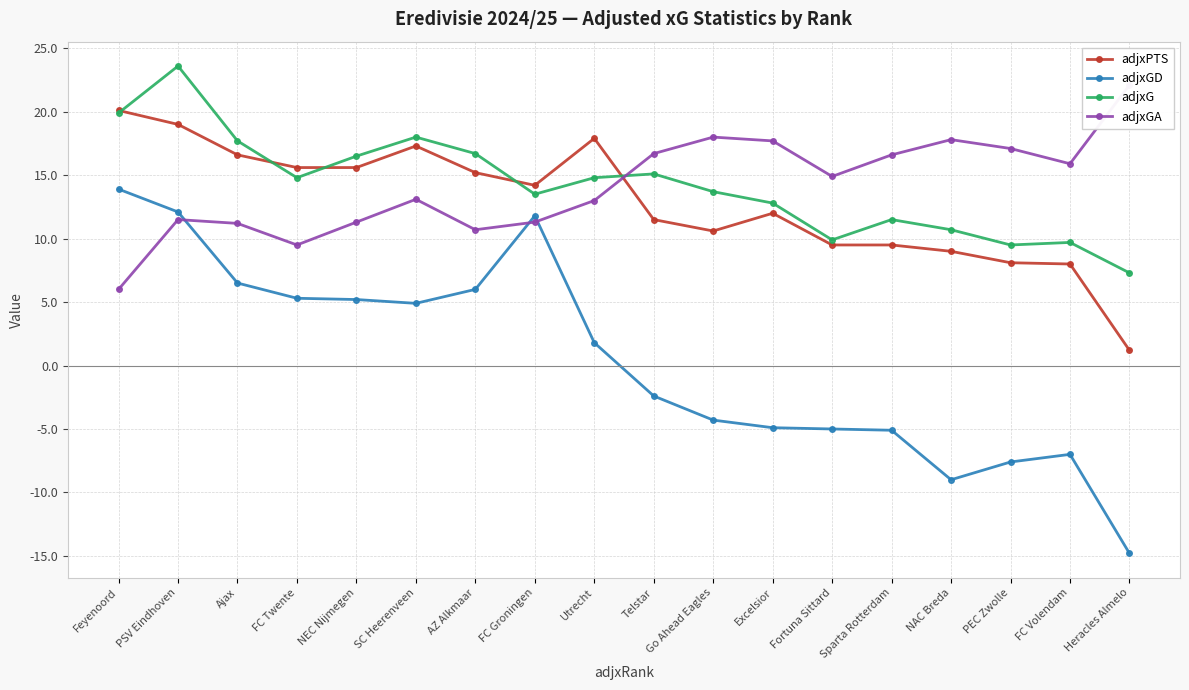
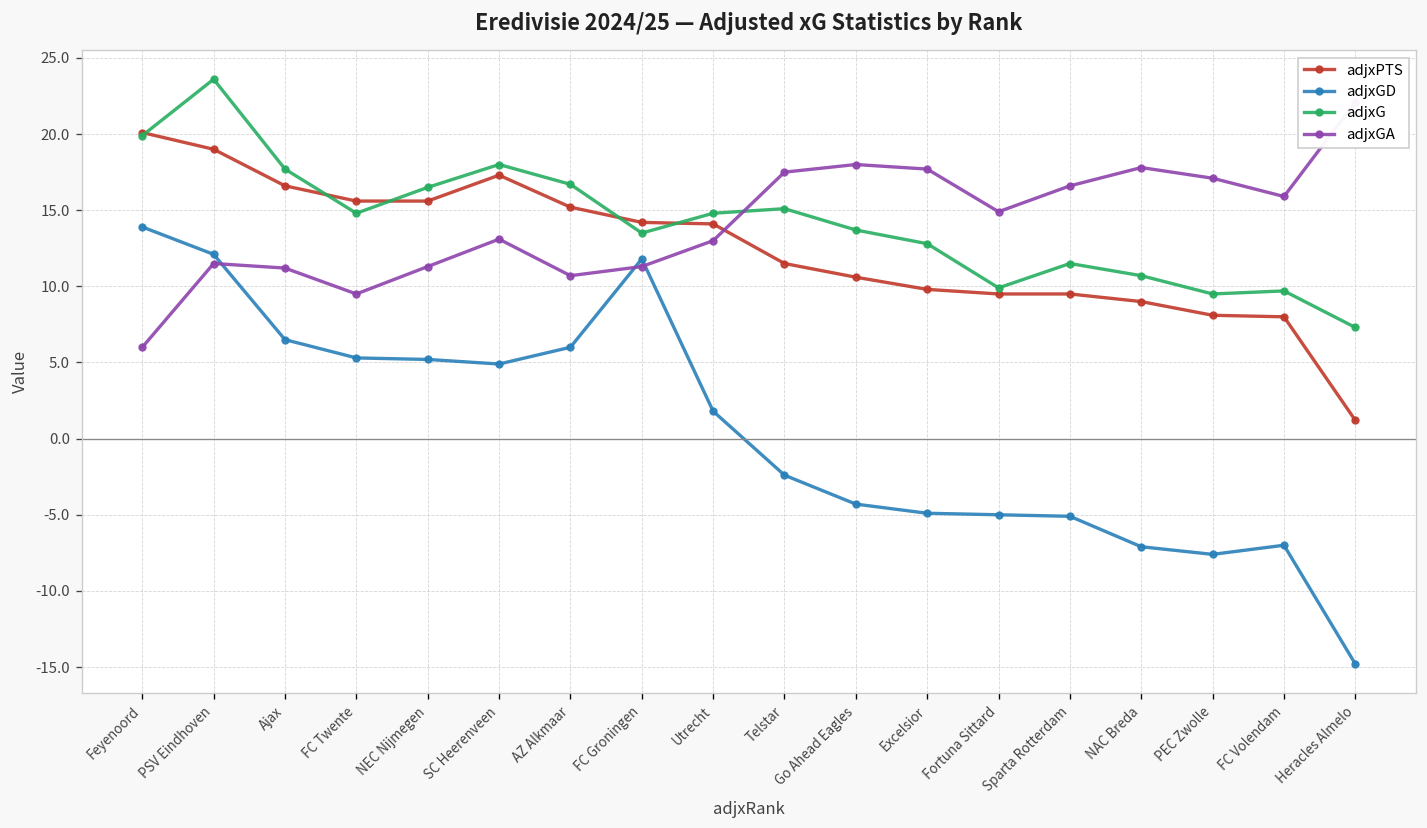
  {
    "adjxPTS": {
      "Feyenoord": 20.1,
      "PSV Eindhoven": 19.0,
      "Ajax": 16.6,
      "FC Twente": 15.6,
      "NEC Nijmegen": 15.6,
      "SC Heerenveen": 17.3,
      "AZ Alkmaar": 15.2,
      "FC Groningen": 14.2,
-     "Utrecht": 17.9,
+     "Utrecht": 14.1,
      "Telstar": 11.5,
      "Go Ahead Eagles": 10.6,
-     "Excelsior": 12.0,
+     "Excelsior": 9.8,
      "Fortuna Sittard": 9.5,
      "Sparta Rotterdam": 9.5,
      "NAC Breda": 9.0,
      "PEC Zwolle": 8.1,
      "FC Volendam": 8.0,
      "Heracles Almelo": 1.2
    },
    "adjxGD": {
      "Feyenoord": 13.9,
      "PSV Eindhoven": 12.1,
      "Ajax": 6.5,
      "FC Twente": 5.3,
      "NEC Nijmegen": 5.2,
      "SC Heerenveen": 4.9,
      "AZ Alkmaar": 6.0,
      "FC Groningen": 11.8,
      "Utrecht": 1.8,
      "Telstar": -2.4,
      "Go Ahead Eagles": -4.3,
      "Excelsior": -4.9,
      "Fortuna Sittard": -5.0,
      "Sparta Rotterdam": -5.1,
-     "NAC Breda": -9.0,
+     "NAC Breda": -7.1,
      "PEC Zwolle": -7.6,
      "FC Volendam": -7.0,
      "Heracles Almelo": -14.8
    },
    "adjxG": {
      "Feyenoord": 19.9,
      "PSV Eindhoven": 23.6,
      "Ajax": 17.7,
      "FC Twente": 14.8,
      "NEC Nijmegen": 16.5,
      "SC Heerenveen": 18.0,
      "AZ Alkmaar": 16.7,
      "FC Groningen": 13.5,
      "Utrecht": 14.8,
      "Telstar": 15.1,
      "Go Ahead Eagles": 13.7,
      "Excelsior": 12.8,
      "Fortuna Sittard": 9.9,
      "Sparta Rotterdam": 11.5,
      "NAC Breda": 10.7,
      "PEC Zwolle": 9.5,
      "FC Volendam": 9.7,
      "Heracles Almelo": 7.3
    },
    "adjxGA": {
      "Feyenoord": 6.0,
      "PSV Eindhoven": 11.5,
      "Ajax": 11.2,
      "FC Twente": 9.5,
      "NEC Nijmegen": 11.3,
      "SC Heerenveen": 13.1,
      "AZ Alkmaar": 10.7,
      "FC Groningen": 11.3,
      "Utrecht": 13.0,
-     "Telstar": 16.7,
+     "Telstar": 17.5,
      "Go Ahead Eagles": 18.0,
      "Excelsior": 17.7,
      "Fortuna Sittard": 14.9,
      "Sparta Rotterdam": 16.6,
      "NAC Breda": 17.8,
      "PEC Zwolle": 17.1,
      "FC Volendam": 15.9
    }
  }
